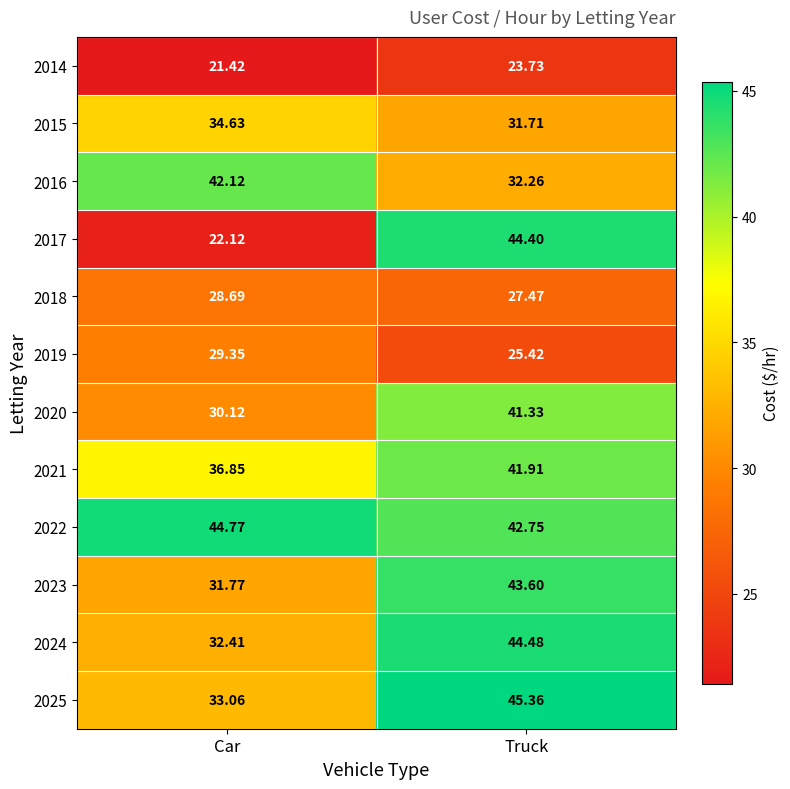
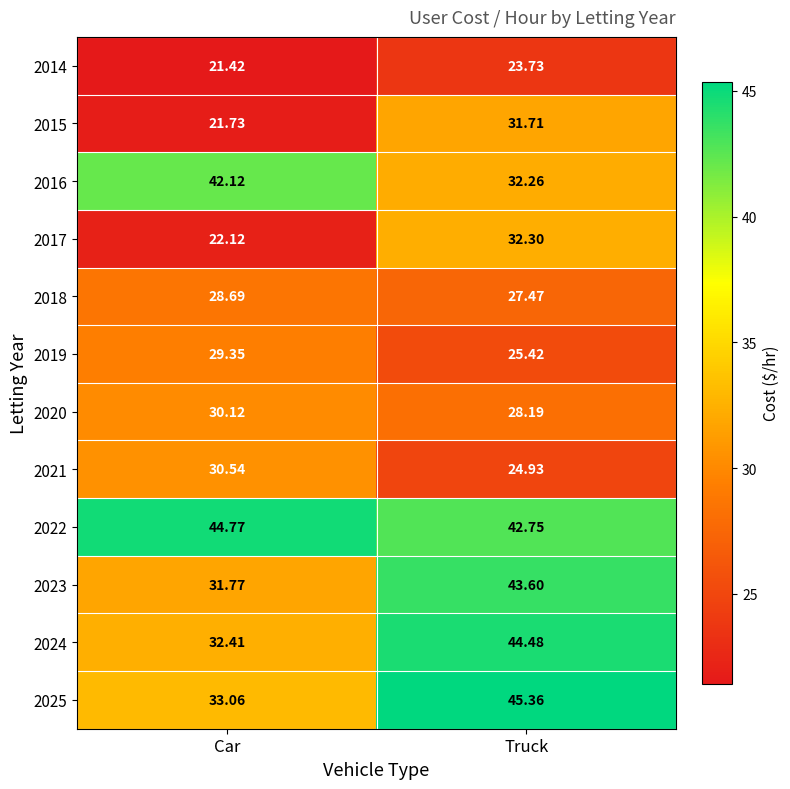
  {
    "2014": {
      "Car": 21.42,
      "Truck": 23.73
    },
    "2015": {
-     "Car": 34.63,
+     "Car": 21.73,
      "Truck": 31.71
    },
    "2016": {
      "Car": 42.12,
      "Truck": 32.26
    },
    "2017": {
      "Car": 22.12,
-     "Truck": 44.40
+     "Truck": 32.30
    },
    "2018": {
      "Car": 28.69,
      "Truck": 27.47
    },
    "2019": {
      "Car": 29.35,
      "Truck": 25.42
    },
    "2020": {
      "Car": 30.12,
-     "Truck": 41.33
+     "Truck": 28.19
    },
    "2021": {
-     "Car": 36.85,
-     "Truck": 41.91
+     "Car": 30.54,
+     "Truck": 24.93
    },
    "2022": {
      "Car": 44.77,
      "Truck": 42.75
    },
    "2023": {
      "Car": 31.77,
      "Truck": 43.60
    },
    "2024": {
      "Car": 32.41,
      "Truck": 44.48
    },
    "2025": {
      "Car": 33.06,
      "Truck": 45.36
    }
  }
